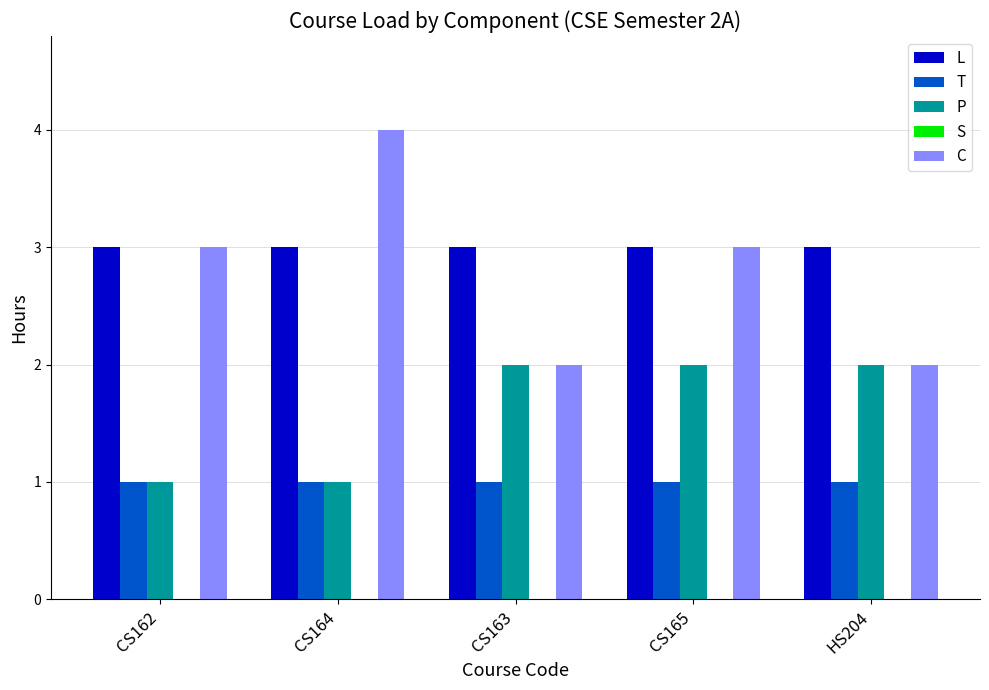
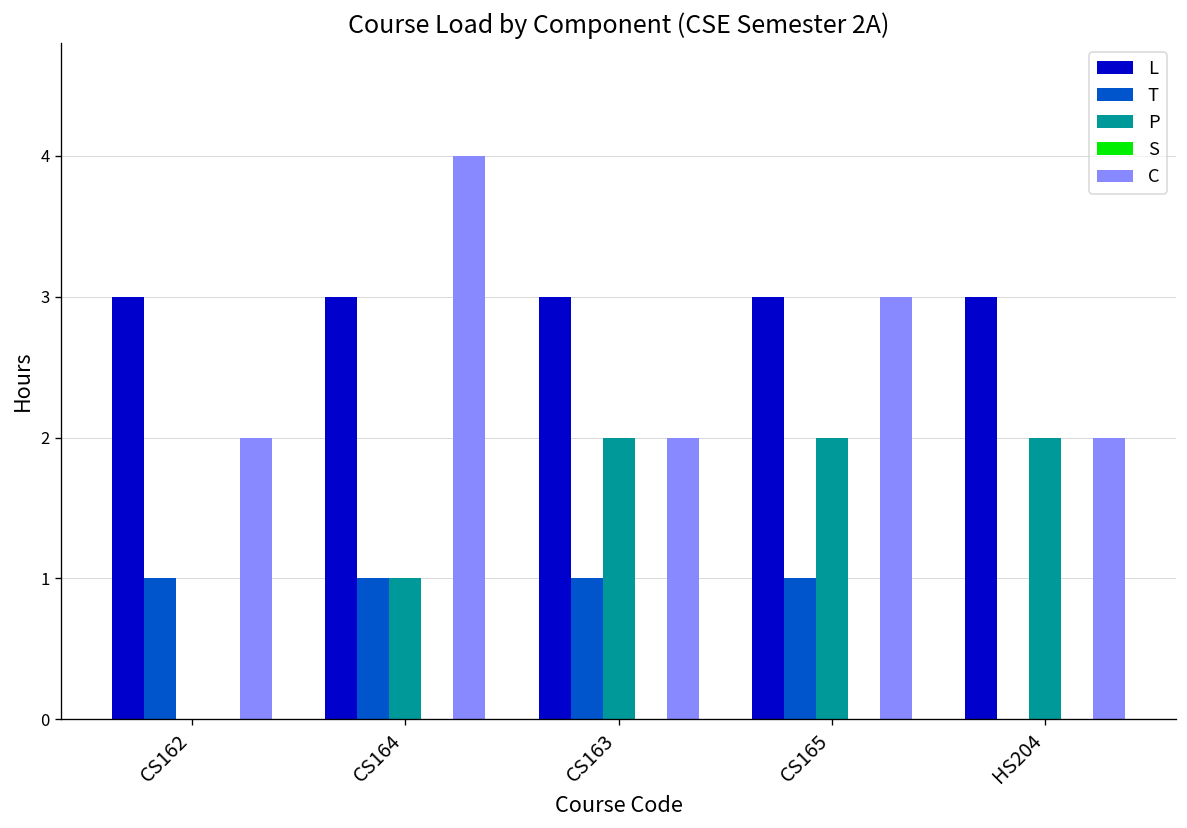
  {
    "L": {
      "CS162": 3,
      "CS164": 3,
      "CS163": 3,
      "CS165": 3,
      "HS204": 3
    },
    "T": {
      "CS162": 1,
      "CS164": 1,
      "CS163": 1,
      "CS165": 1,
-     "HS204": 1
+     "HS204": 0
    },
    "P": {
-     "CS162": 1,
+     "CS162": 0,
      "CS164": 1,
      "CS163": 2,
      "CS165": 2,
      "HS204": 2
    },
    "S": {
      "CS162": 0,
      "CS164": 0,
      "CS163": 0,
      "CS165": 0,
      "HS204": 0
    },
    "C": {
-     "CS162": 3,
+     "CS162": 2,
      "CS164": 4,
      "CS163": 2,
      "CS165": 3,
      "HS204": 2
    }
  }
